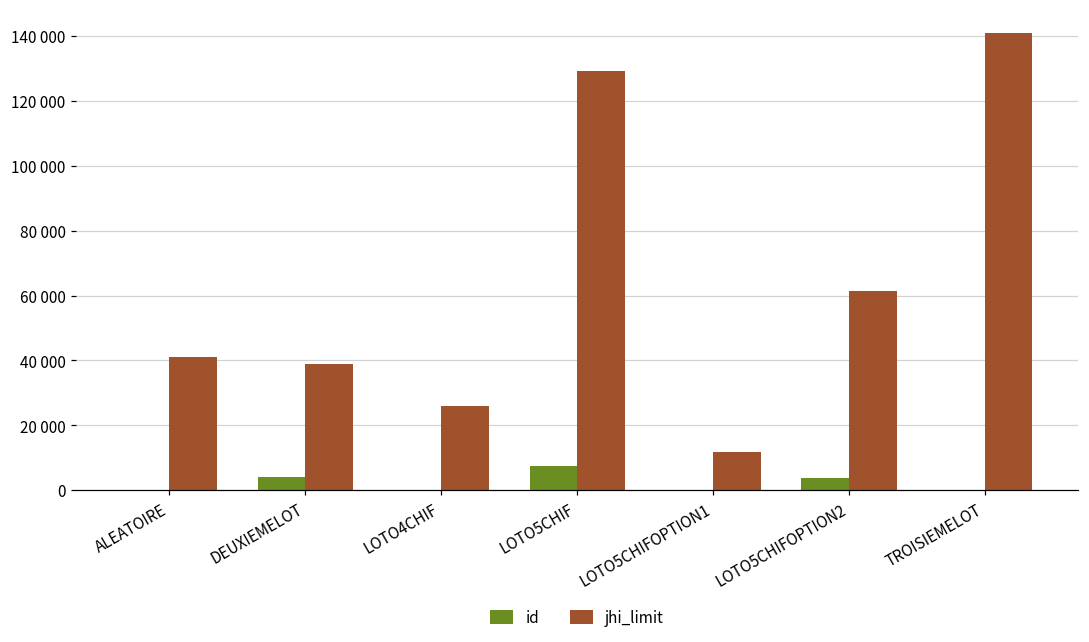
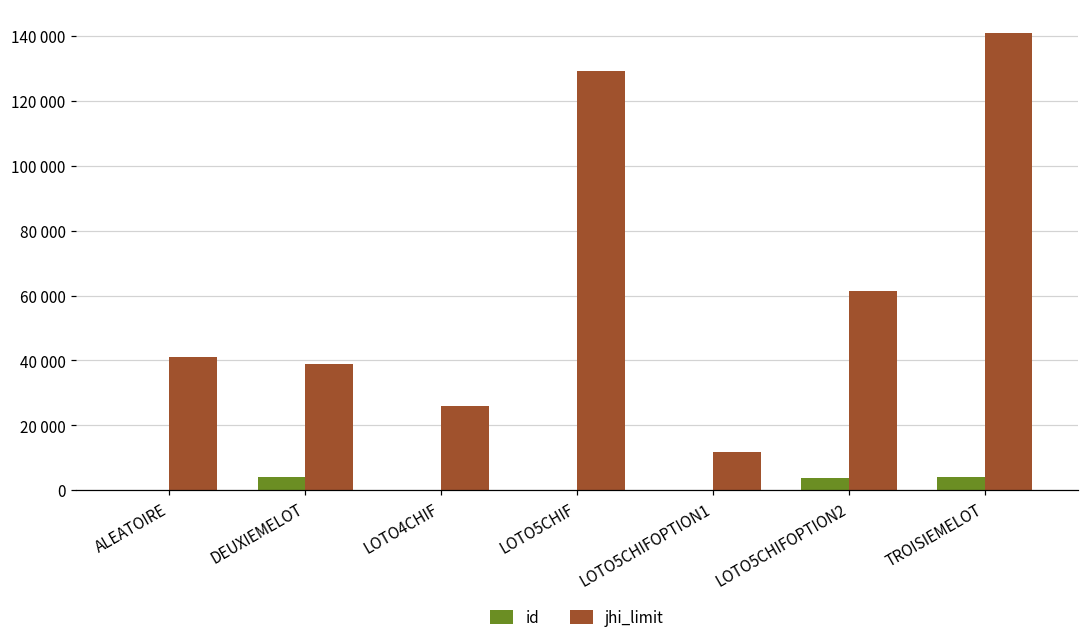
  {
    "id": {
      "DEUXIEMELOT": 4000,
-     "LOTO5CHIF": 7000,
+     "LOTO5CHIF": 0,
      "LOTO5CHIFOPTION2": 4000,
-     "TROISIEMELOT": 0
+     "TROISIEMELOT": 4000
    },
    "jhi_limit": {
      "ALEATOIRE": 41000,
      "DEUXIEMELOT": 39000,
      "LOTO4CHIF": 26000,
      "LOTO5CHIF": 129000,
      "LOTO5CHIFOPTION1": 12000,
      "LOTO5CHIFOPTION2": 61000,
      "TROISIEMELOT": 141000
    }
  }
